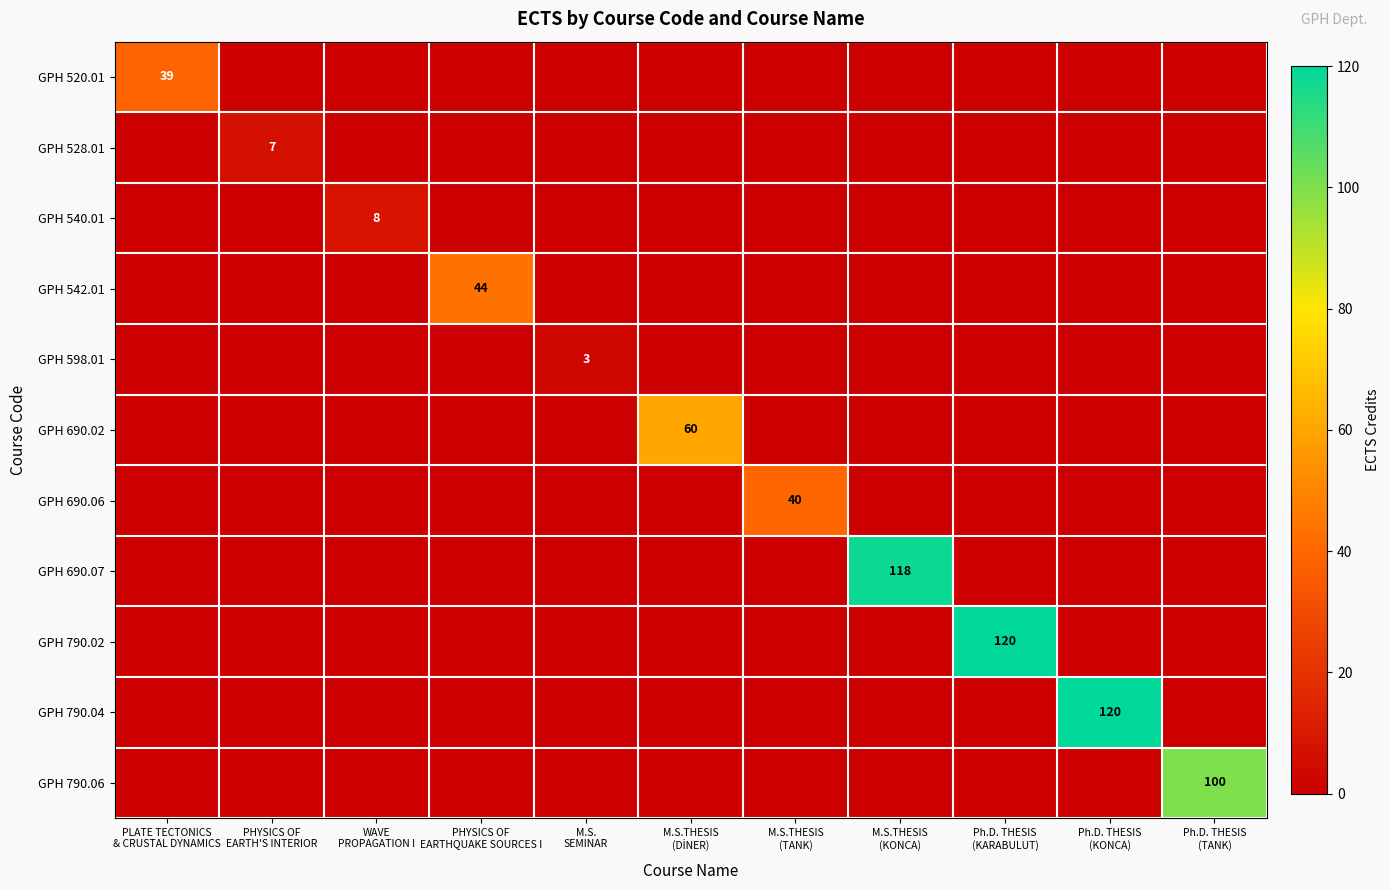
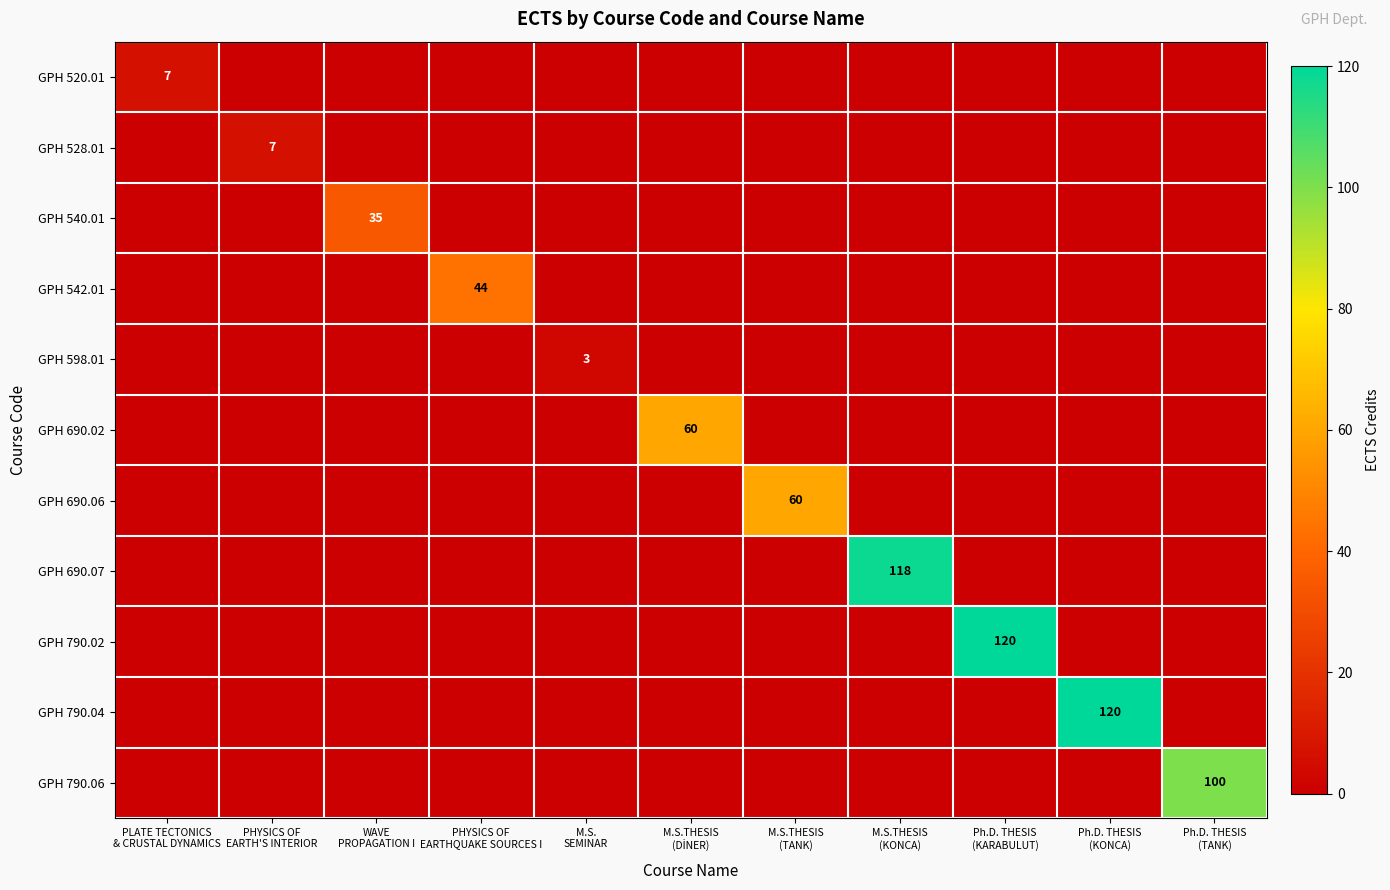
  {
    "GPH 520.01": {
-     "PLATE TECTONICS & CRUSTAL DYNAMICS": 39
+     "PLATE TECTONICS & CRUSTAL DYNAMICS": 7
    },
    "GPH 528.01": {
      "PHYSICS OF EARTH'S INTERIOR": 7
    },
    "GPH 540.01": {
-     "WAVE PROPAGATION I": 8
+     "WAVE PROPAGATION I": 35
    },
    "GPH 542.01": {
      "PHYSICS OF EARTHQUAKE SOURCES I": 44
    },
    "GPH 598.01": {
      "M.S. SEMINAR": 3
    },
    "GPH 690.02": {
      "M.S.THESIS (DİNER)": 60
    },
    "GPH 690.06": {
-     "M.S.THESIS (TANK)": 40
+     "M.S.THESIS (TANK)": 60
    },
    "GPH 690.07": {
      "M.S.THESIS (KONCA)": 118
    },
    "GPH 790.02": {
      "Ph.D. THESIS (KARABULUT)": 120
    },
    "GPH 790.04": {
      "Ph.D. THESIS (KONCA)": 120
    },
    "GPH 790.06": {
      "Ph.D. THESIS (TANK)": 100
    }
  }
